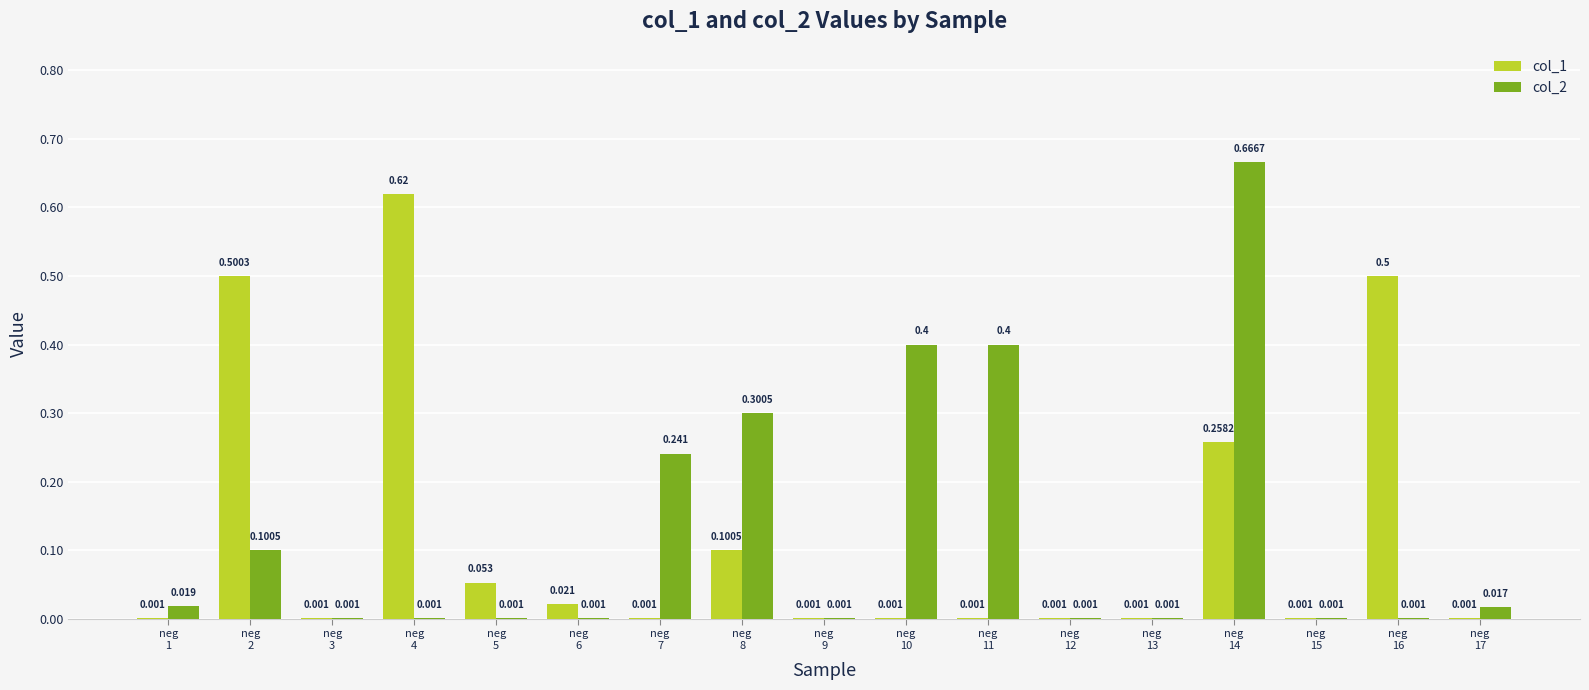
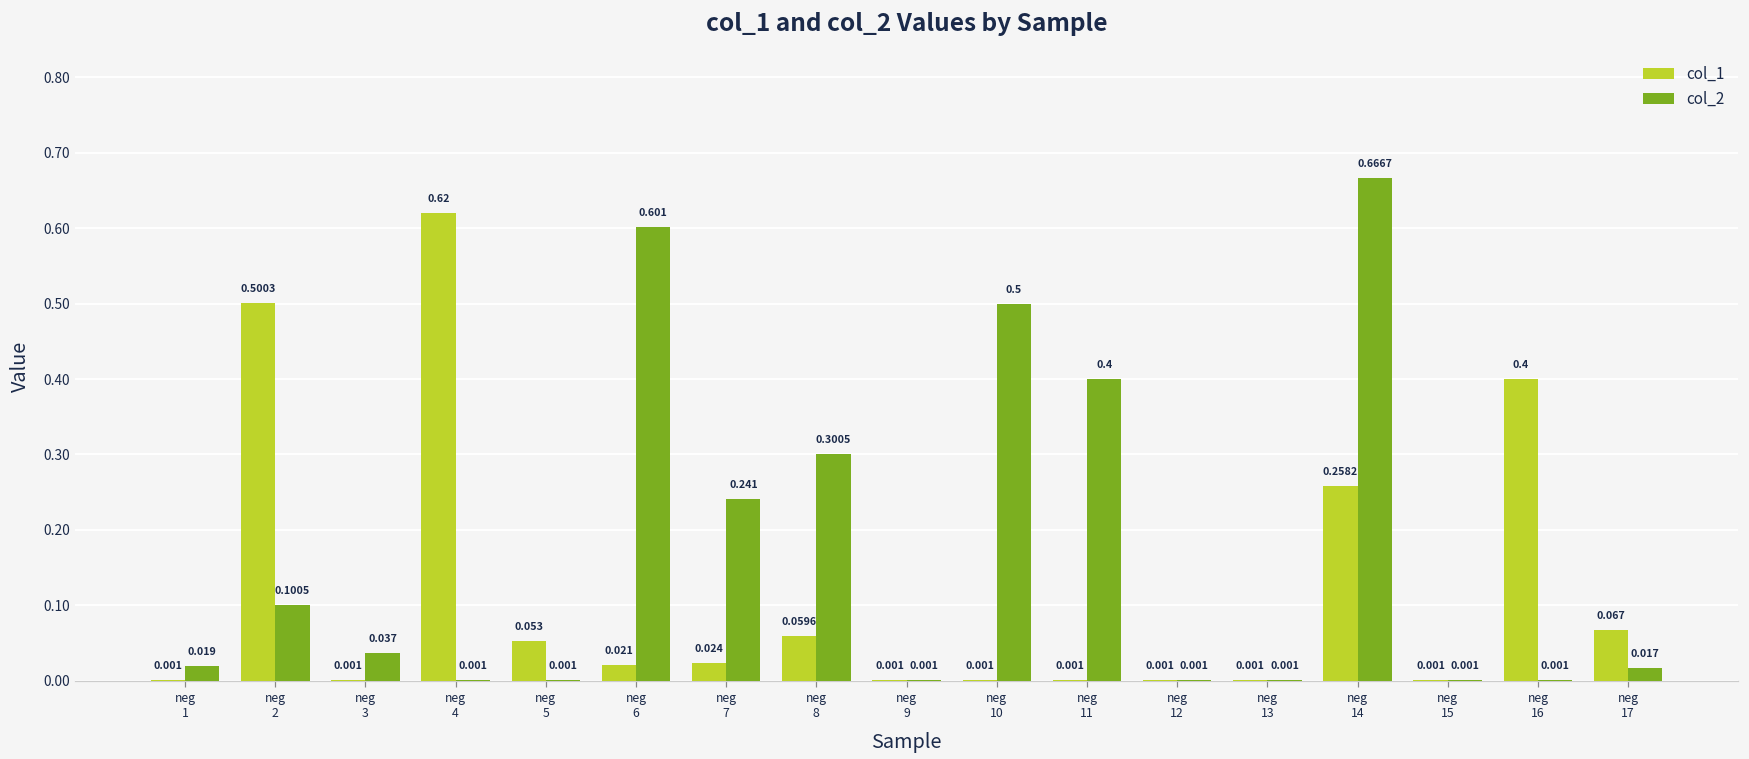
  {
    "col_1": {
      "neg 1": 0.001,
      "neg 2": 0.5003,
      "neg 3": 0.001,
      "neg 4": 0.62,
      "neg 5": 0.053,
      "neg 6": 0.021,
-     "neg 7": 0.001,
-     "neg 8": 0.1005,
+     "neg 7": 0.024,
+     "neg 8": 0.0596,
      "neg 9": 0.001,
      "neg 10": 0.001,
      "neg 11": 0.001,
      "neg 12": 0.001,
      "neg 13": 0.001,
      "neg 14": 0.2582,
      "neg 15": 0.001,
-     "neg 16": 0.5,
-     "neg 17": 0.001
+     "neg 16": 0.4,
+     "neg 17": 0.067
    },
    "col_2": {
      "neg 1": 0.019,
      "neg 2": 0.1005,
-     "neg 3": 0.001,
+     "neg 3": 0.037,
      "neg 4": 0.001,
      "neg 5": 0.001,
-     "neg 6": 0.001,
+     "neg 6": 0.601,
      "neg 7": 0.241,
      "neg 8": 0.3005,
      "neg 9": 0.001,
-     "neg 10": 0.4,
+     "neg 10": 0.5,
      "neg 11": 0.4,
      "neg 12": 0.001,
      "neg 13": 0.001,
      "neg 14": 0.6667,
      "neg 15": 0.001,
      "neg 16": 0.001,
      "neg 17": 0.017
    }
  }
